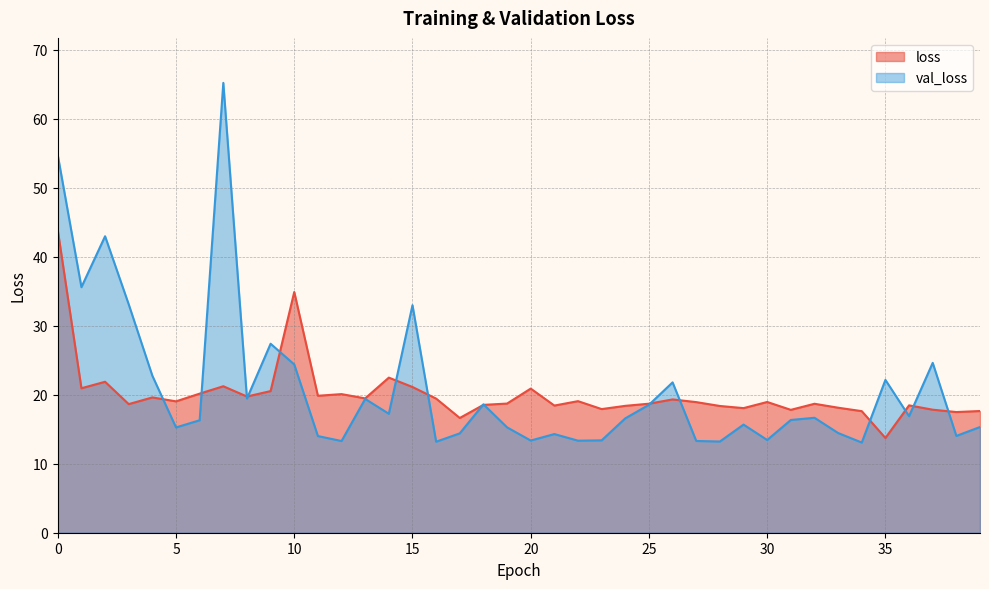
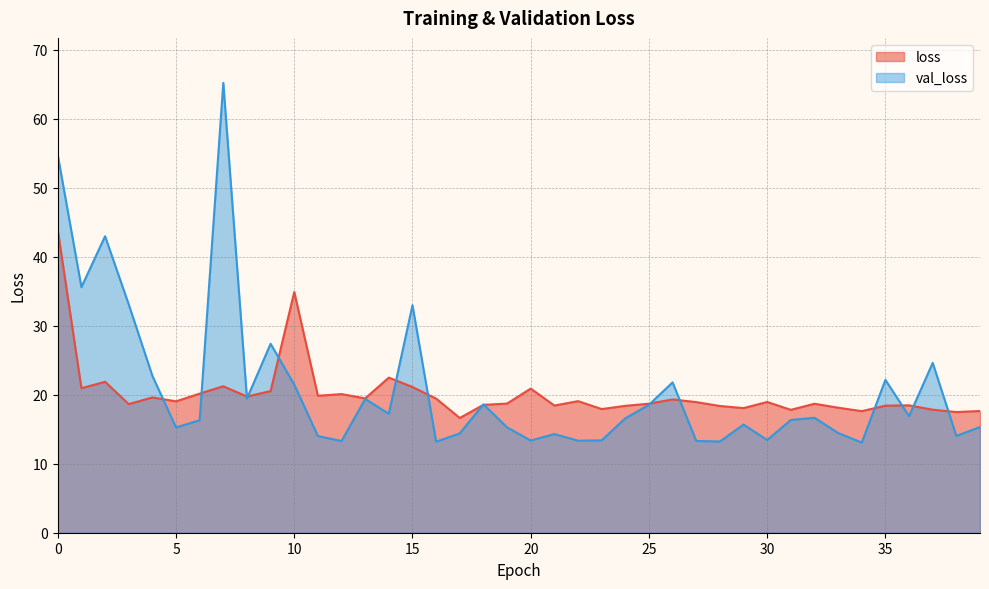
  {
    "loss": {
      "0": 44,
      "5": 19,
      "10": 35,
      "15": 21,
      "20": 21,
      "30": 19,
-     "35": 14
+     "35": 18
    },
    "val_loss": {
      "0": 55,
      "5": 15,
-     "10": 24,
+     "10": 21,
      "15": 33,
      "20": 13,
      "30": 13,
      "35": 22
    }
  }
